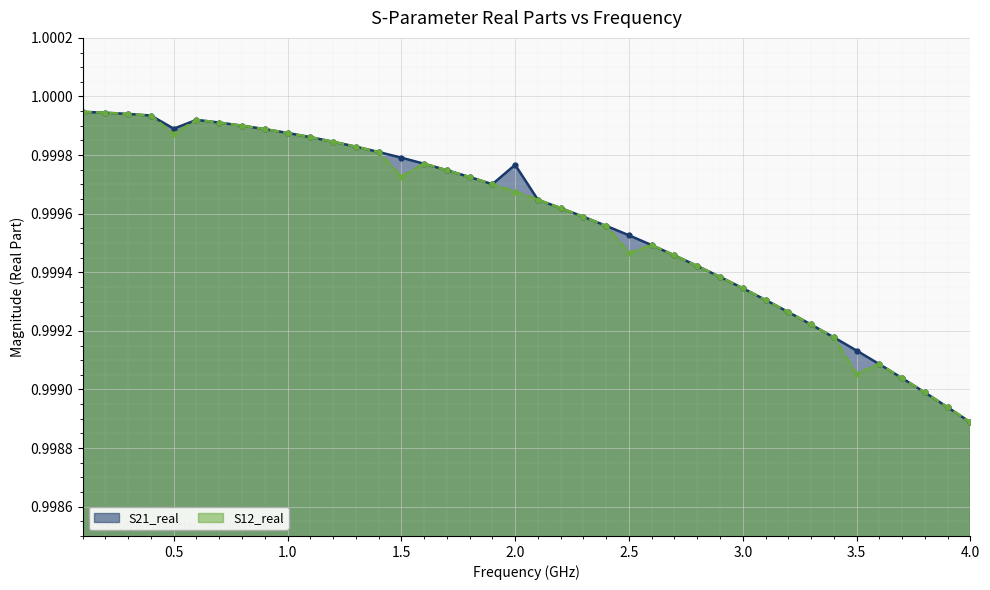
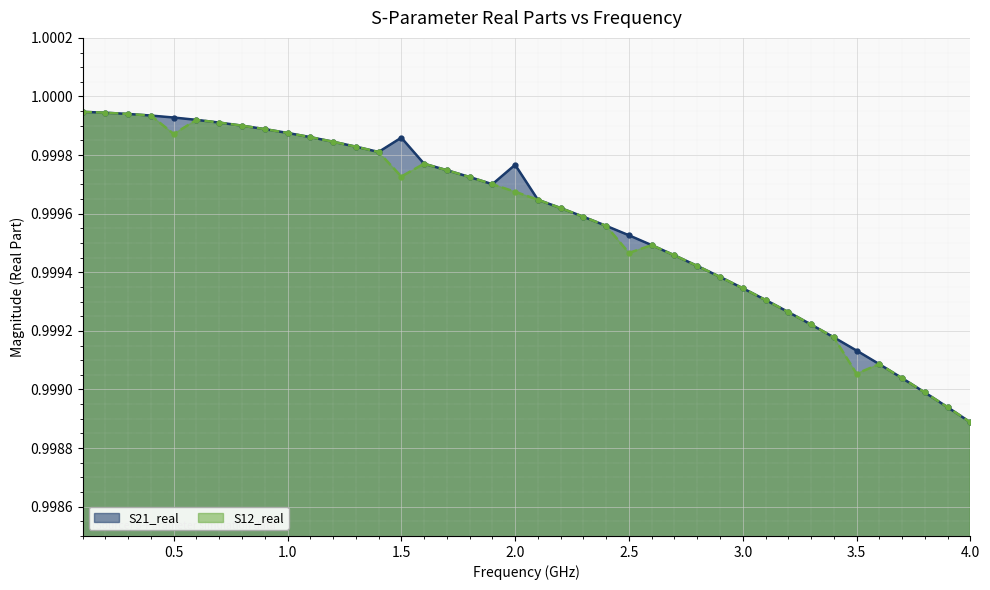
  {
    "S21_real": {
-     "0.5": 0.99989,
-     "1.5": 0.99979,
+     "0.5": 0.99993,
+     "1.5": 0.99986,
      "2.0": 0.99977,
      "2.5": 0.99953,
      "3.5": 0.99913
    },
    "S12_real": {
      "0.5": 0.99987,
      "1.5": 0.99973,
      "2.0": 0.99967,
      "2.5": 0.99947,
      "3.5": 0.99905
    }
  }
